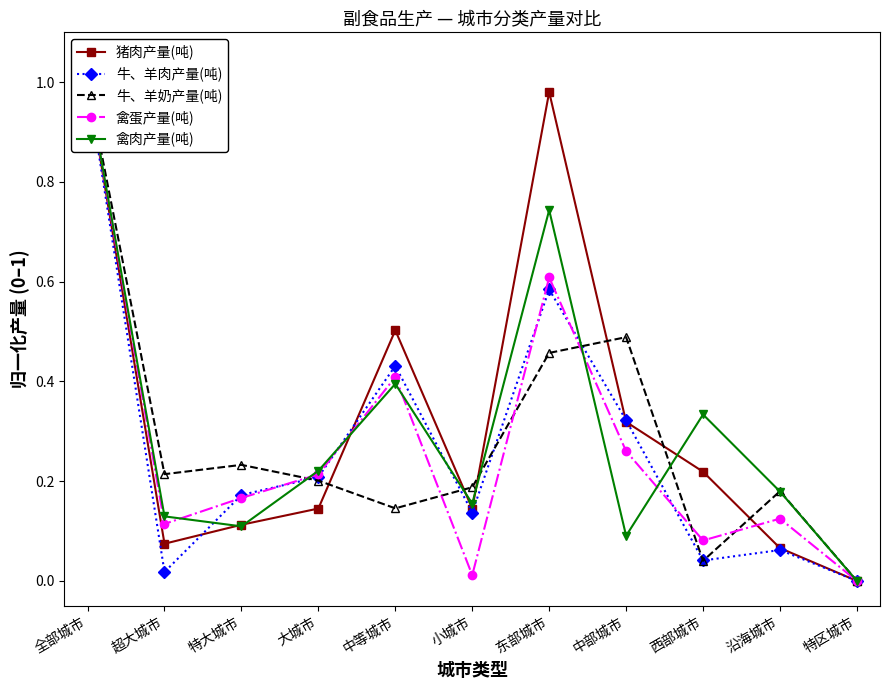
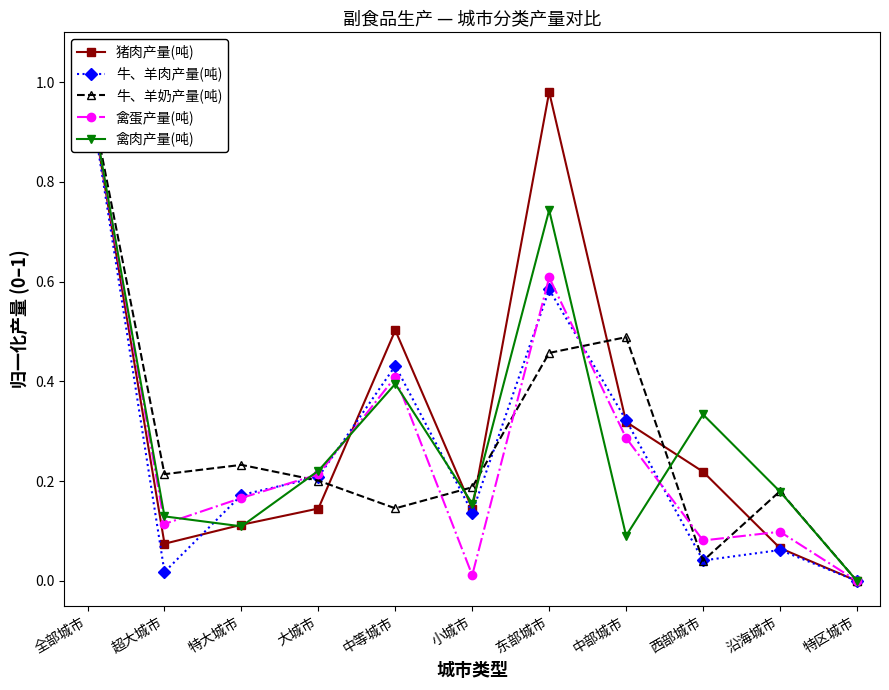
  {
    "猪肉产量(吨)": {
      "超大城市": 0.07,
      "大城市": 0.15,
      "中等城市": 0.50,
      "小城市": 0.14,
      "东部城市": 0.98,
      "西部城市": 0.22
    },
    "牛、羊肉产量(吨)": {
      "超大城市": 0.02,
      "特大城市": 0.17,
      "大城市": 0.21,
      "中等城市": 0.43,
      "小城市": 0.14,
      "东部城市": 0.58
    },
    "牛、羊奶产量(吨)": {
      "超大城市": 0.21,
      "特大城市": 0.23,
      "大城市": 0.20,
      "中等城市": 0.15,
      "小城市": 0.19,
      "东部城市": 0.46,
      "中部城市": 0.49
    },
    "禽蛋产量(吨)": {
      "超大城市": 0.11,
      "特大城市": 0.17,
      "大城市": 0.21,
      "中等城市": 0.41,
      "小城市": 0.01,
      "东部城市": 0.61,
-     "中部城市": 0.26,
+     "中部城市": 0.29,
      "西部城市": 0.08,
-     "沿海城市": 0.12
+     "沿海城市": 0.10
    },
    "禽肉产量(吨)": {
      "超大城市": 0.13,
      "大城市": 0.22,
      "中等城市": 0.40,
      "小城市": 0.15,
      "东部城市": 0.74,
      "中部城市": 0.09,
      "西部城市": 0.33
    }
  }
